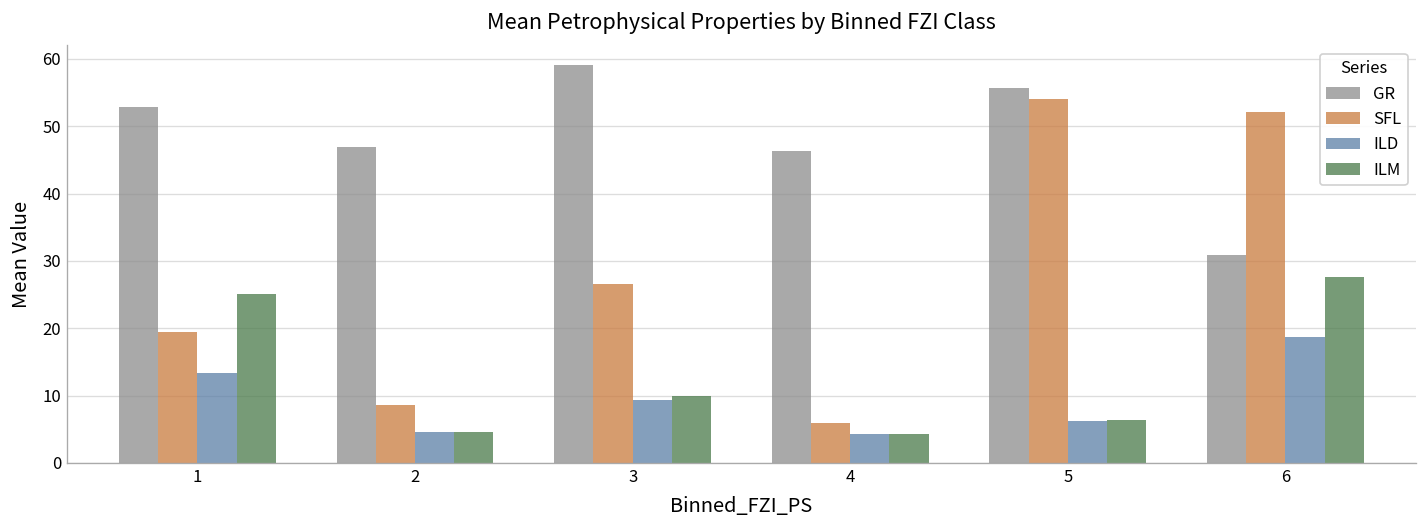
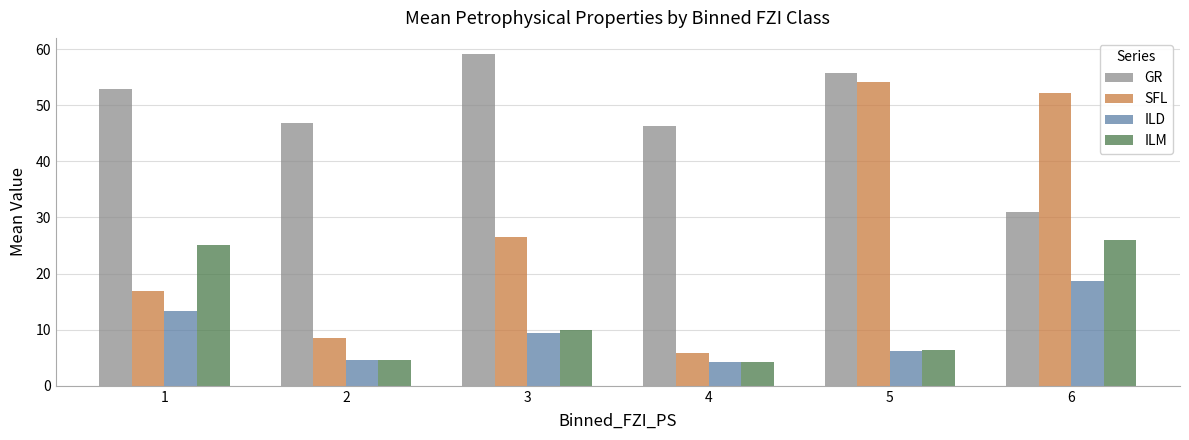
  {
    "SFL": {
-     "1": 19,
+     "1": 17,
      "2": 9,
      "3": 27,
      "4": 6,
      "5": 54,
      "6": 52
    },
    "ILM": {
      "1": 25,
      "2": 5,
      "3": 10,
      "4": 4,
      "5": 6,
-     "6": 28
+     "6": 26
    }
  }
